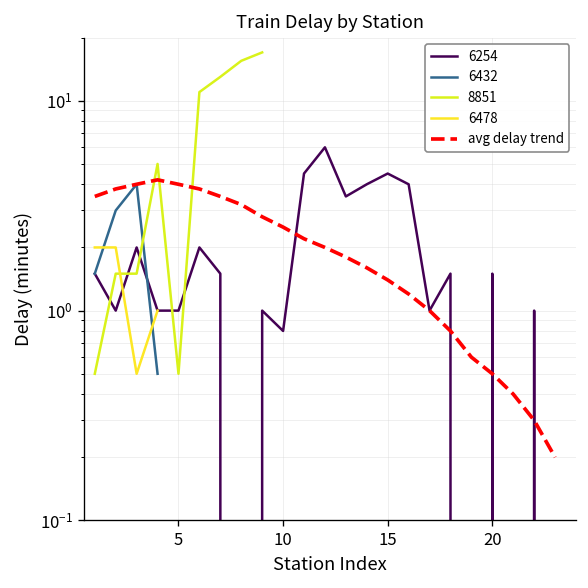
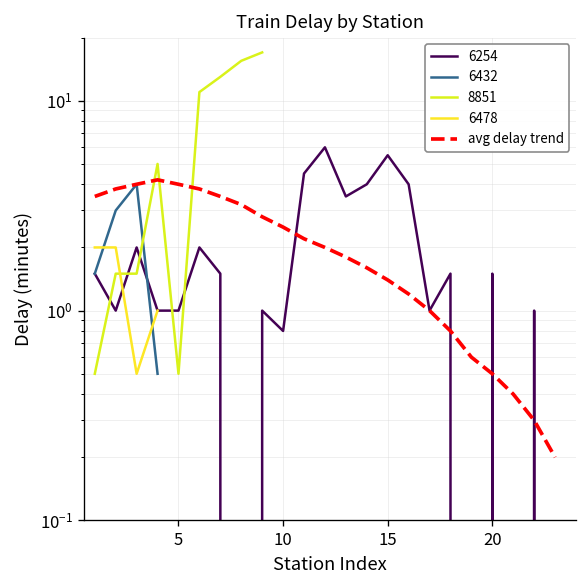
  {
    "6254": {
      "5": 1.0,
      "10": 0.8,
-     "15": 4.5,
+     "15": 5.5,
      "20": 1.5
    },
    "avg delay trend": {
      "5": 4.0,
      "10": 2.5,
      "15": 1.4,
      "20": 0.5
    }
  }
